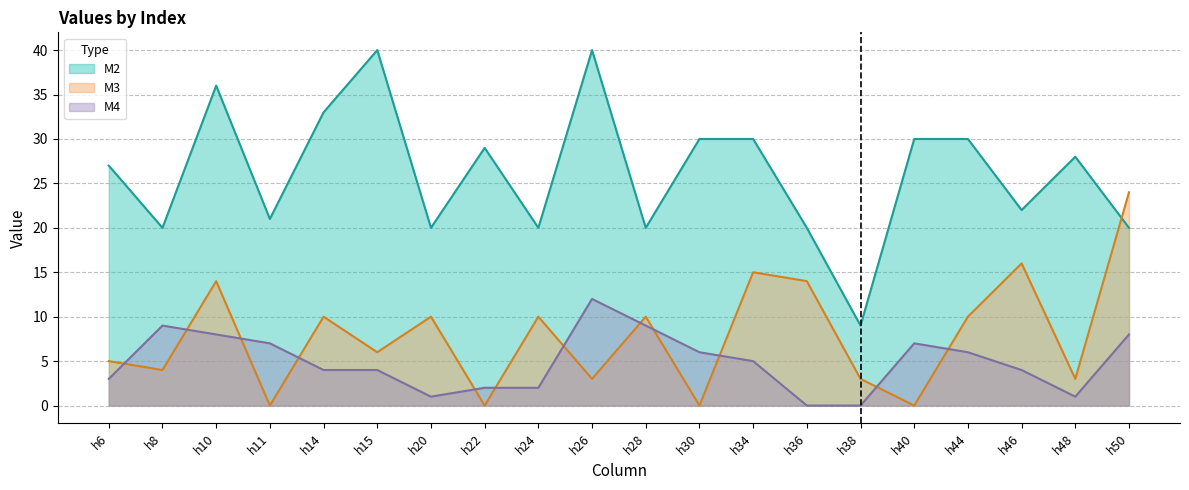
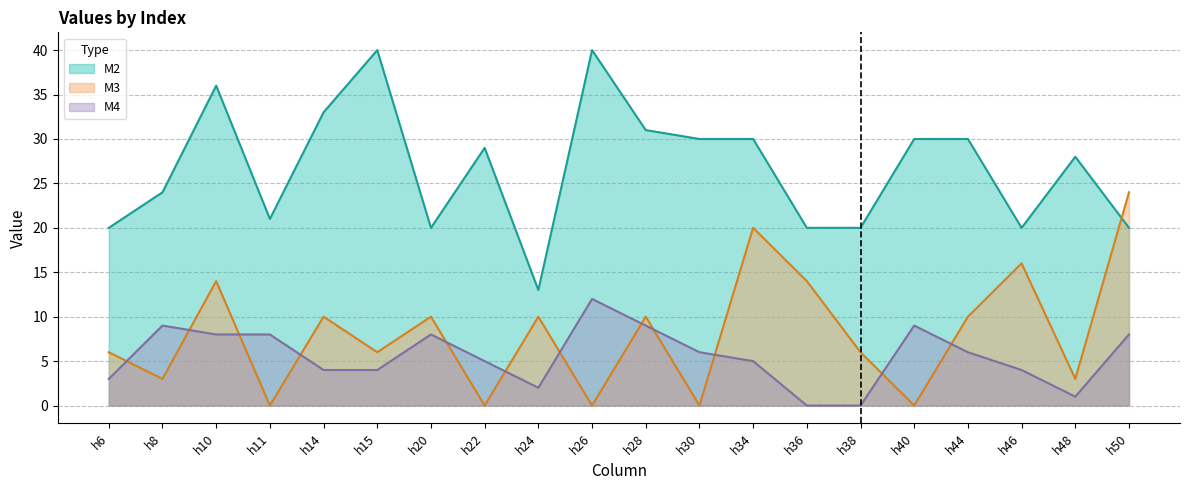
  {
    "M2": {
-     "h6": 27,
-     "h8": 20,
+     "h6": 20,
+     "h8": 24,
      "h10": 36,
      "h11": 21,
      "h14": 33,
      "h15": 40,
      "h20": 20,
      "h22": 29,
-     "h24": 20,
+     "h24": 13,
      "h26": 40,
-     "h28": 20,
+     "h28": 31,
      "h30": 30,
      "h34": 30,
      "h36": 20,
-     "h38": 9,
+     "h38": 20,
      "h40": 30,
      "h44": 30,
-     "h46": 22,
+     "h46": 20,
      "h48": 28,
      "h50": 20
    },
    "M3": {
-     "h6": 5,
-     "h8": 4,
+     "h6": 6,
+     "h8": 3,
      "h10": 14,
      "h11": 0,
      "h14": 10,
      "h15": 6,
      "h20": 10,
      "h22": 0,
      "h24": 10,
-     "h26": 3,
+     "h26": 0,
      "h28": 10,
      "h30": 0,
-     "h34": 15,
+     "h34": 20,
      "h36": 14,
-     "h38": 3,
+     "h38": 6,
      "h40": 0,
      "h44": 10,
      "h46": 16,
      "h48": 3,
      "h50": 24
    },
    "M4": {
      "h6": 3,
      "h8": 9,
      "h10": 8,
-     "h11": 7,
+     "h11": 8,
      "h14": 4,
      "h15": 4,
-     "h20": 1,
-     "h22": 2,
+     "h20": 8,
+     "h22": 5,
      "h24": 2,
      "h26": 12,
      "h28": 9,
      "h30": 6,
      "h34": 5,
      "h36": 0,
      "h38": 0,
-     "h40": 7,
+     "h40": 9,
      "h44": 6,
      "h46": 4,
      "h48": 1,
      "h50": 8
    }
  }
